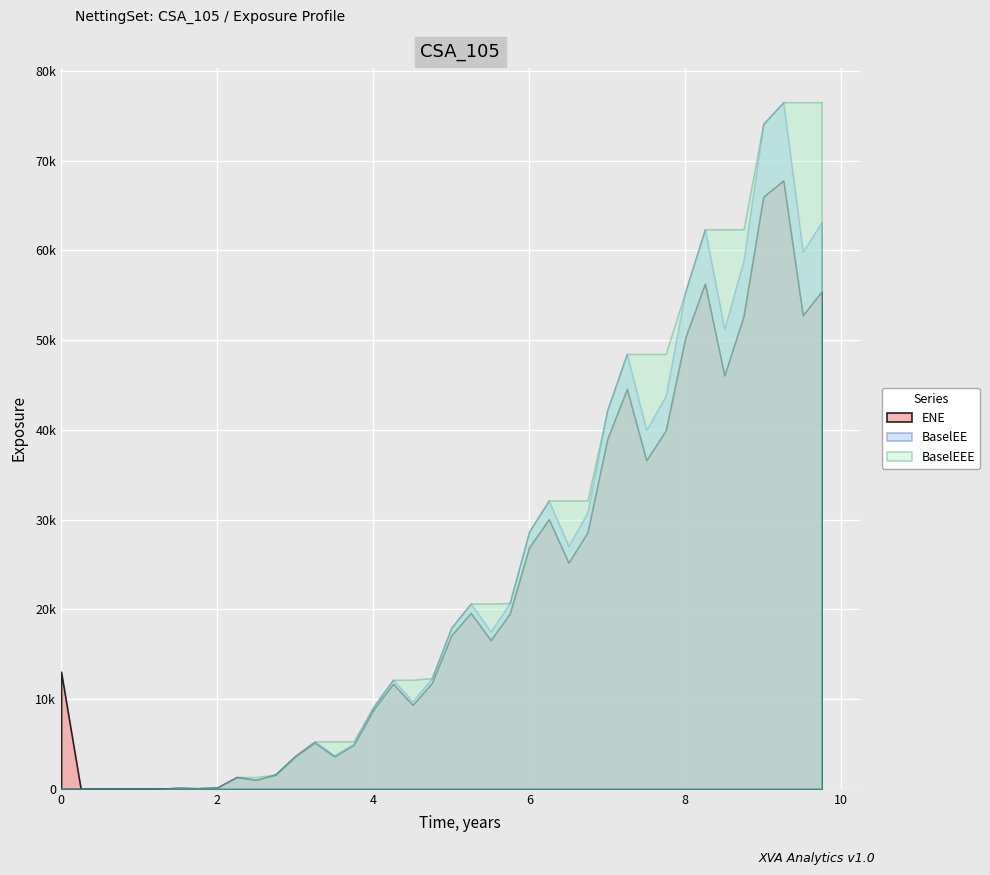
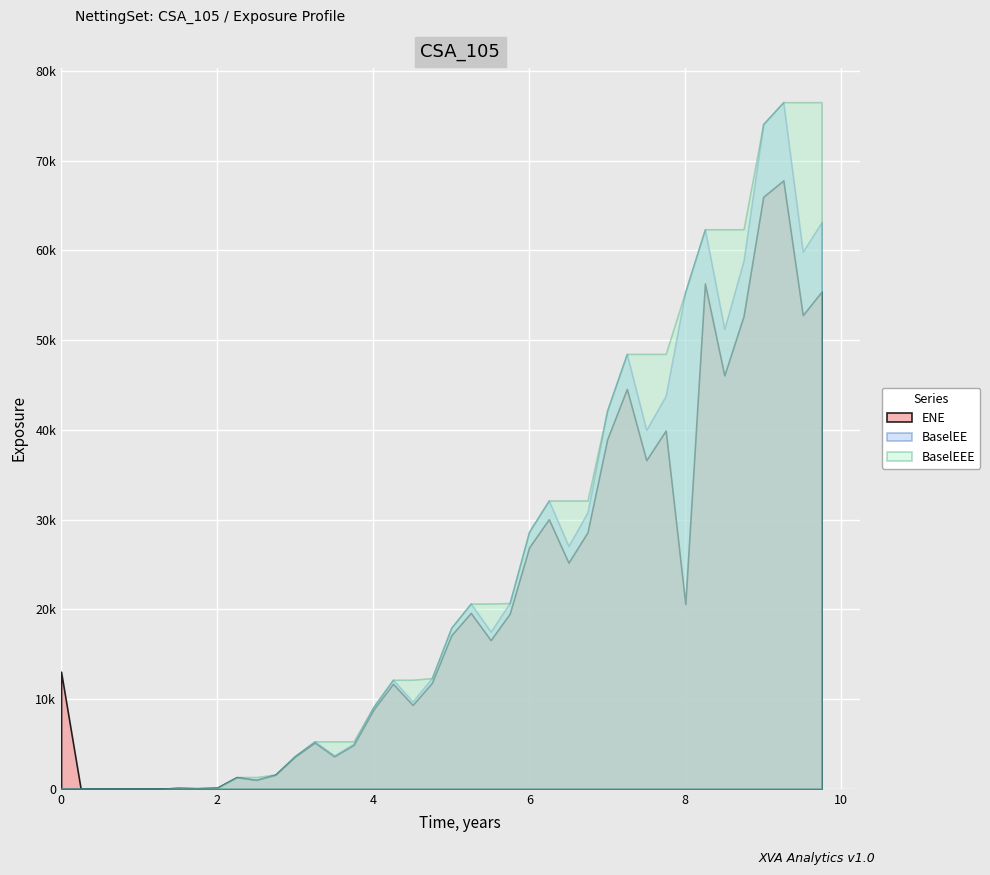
  {
    "ENE": {
      "0": 13000,
      "6": 27000,
-     "8": 50000
+     "8": 21000
    }
  }
